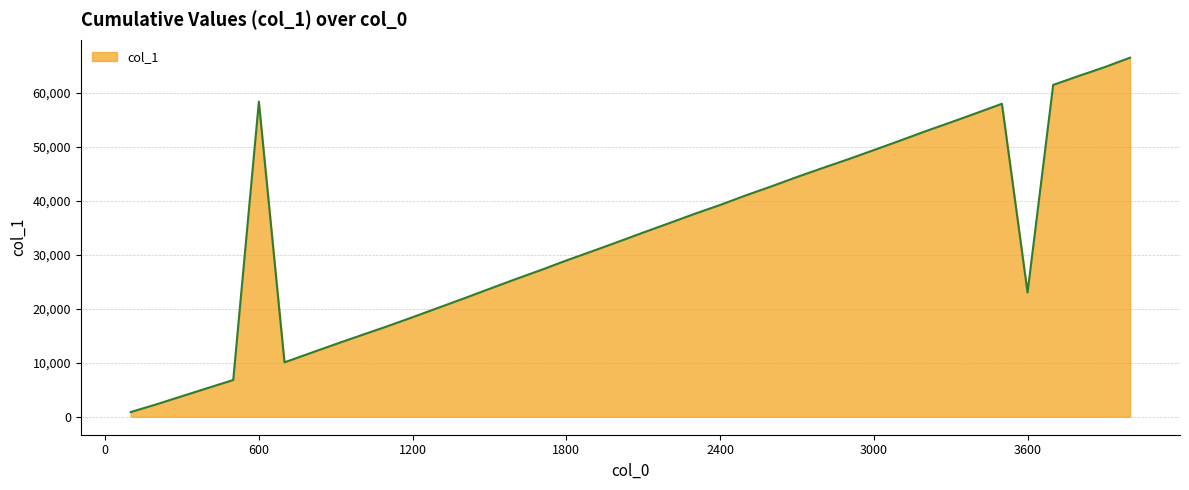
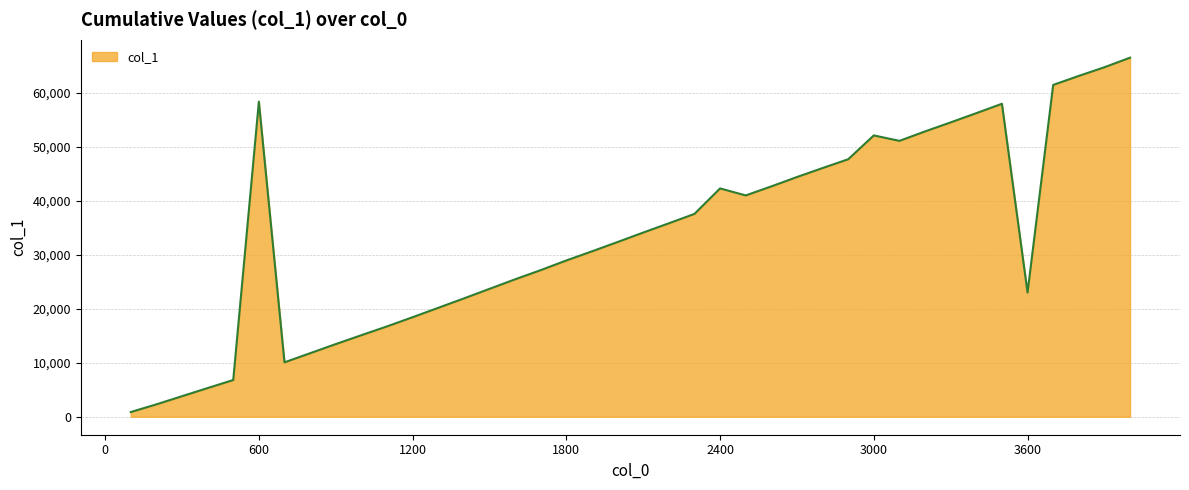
  {
    "600": "58,000",
    "1200": "18,000",
    "1800": "29,000",
-   "2400": "39,000",
-   "3000": "49,000",
+   "2400": "42,000",
+   "3000": "52,000",
    "3600": "23,000"
  }
